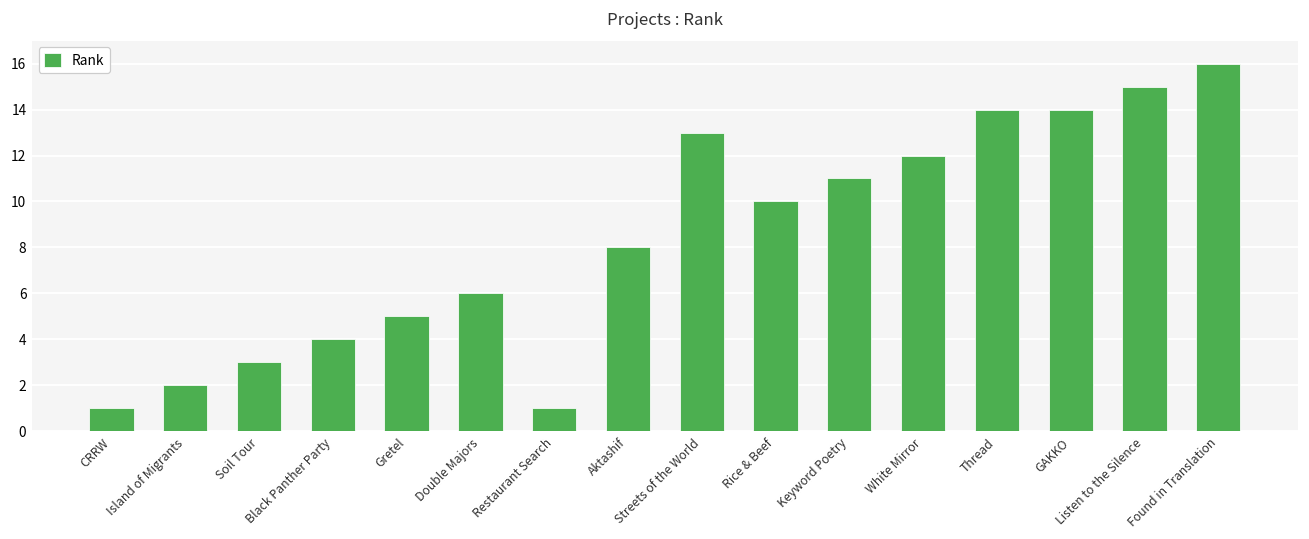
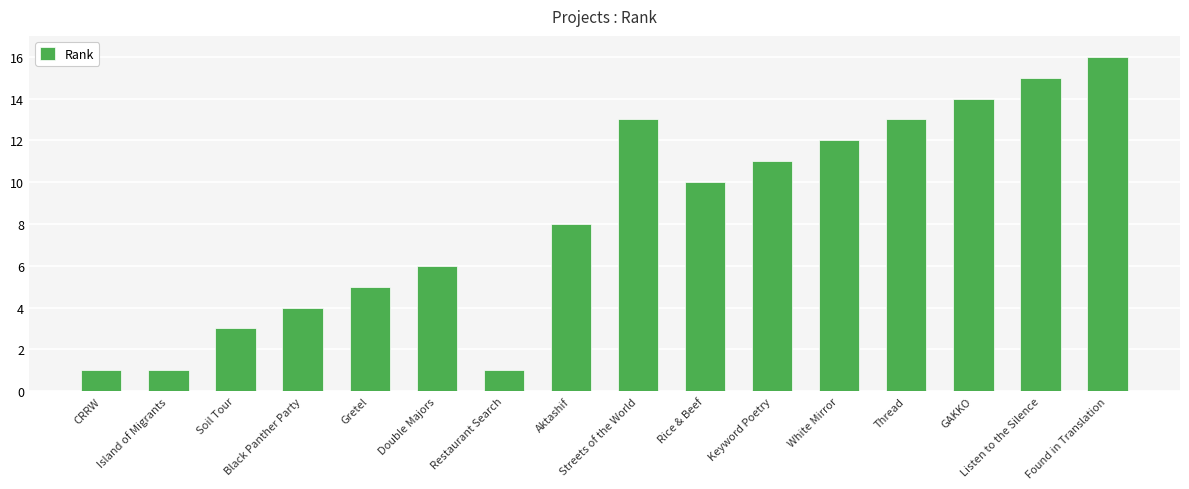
  {
    "CRRW": 1,
-   "Island of Migrants": 2,
+   "Island of Migrants": 1,
    "Soil Tour": 3,
    "Black Panther Party": 4,
    "Gretel": 5,
    "Double Majors": 6,
    "Restaurant Search": 1,
    "Aktashif": 8,
    "Streets of the World": 13,
    "Rice & Beef": 10,
    "Keyword Poetry": 11,
    "White Mirror": 12,
-   "Thread": 14,
+   "Thread": 13,
    "GAKKO": 14,
    "Listen to the Silence": 15,
    "Found in Translation": 16
  }
